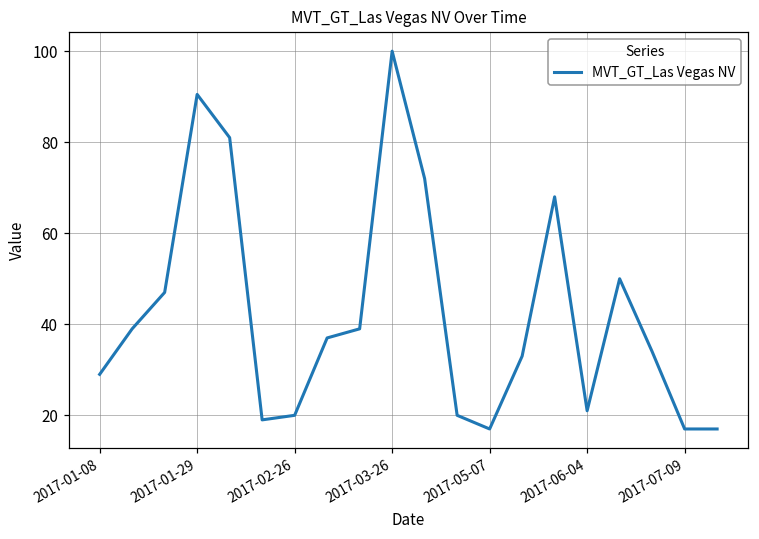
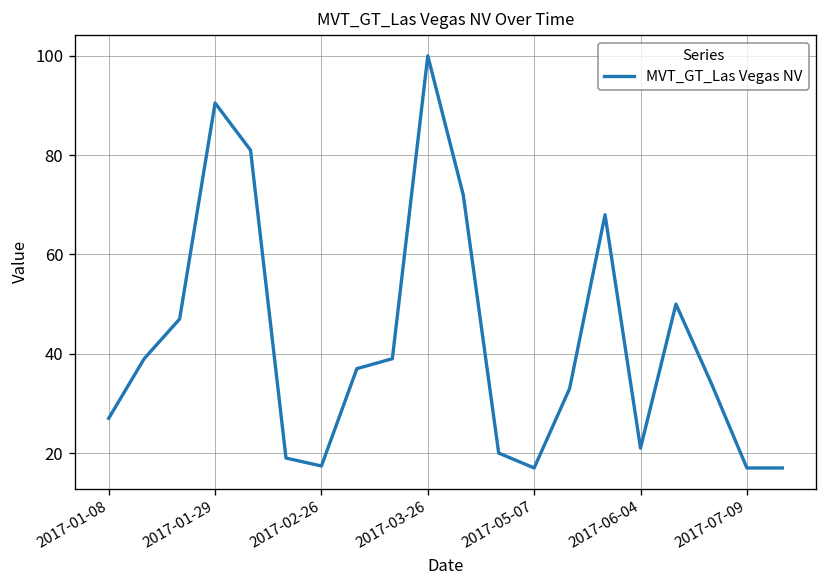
  {
-   "2017-01-08": 29,
+   "2017-01-08": 27,
    "2017-01-29": 91,
-   "2017-02-26": 20,
+   "2017-02-26": 17,
    "2017-03-26": 100,
    "2017-05-07": 17,
    "2017-06-04": 21,
    "2017-07-09": 17
  }
